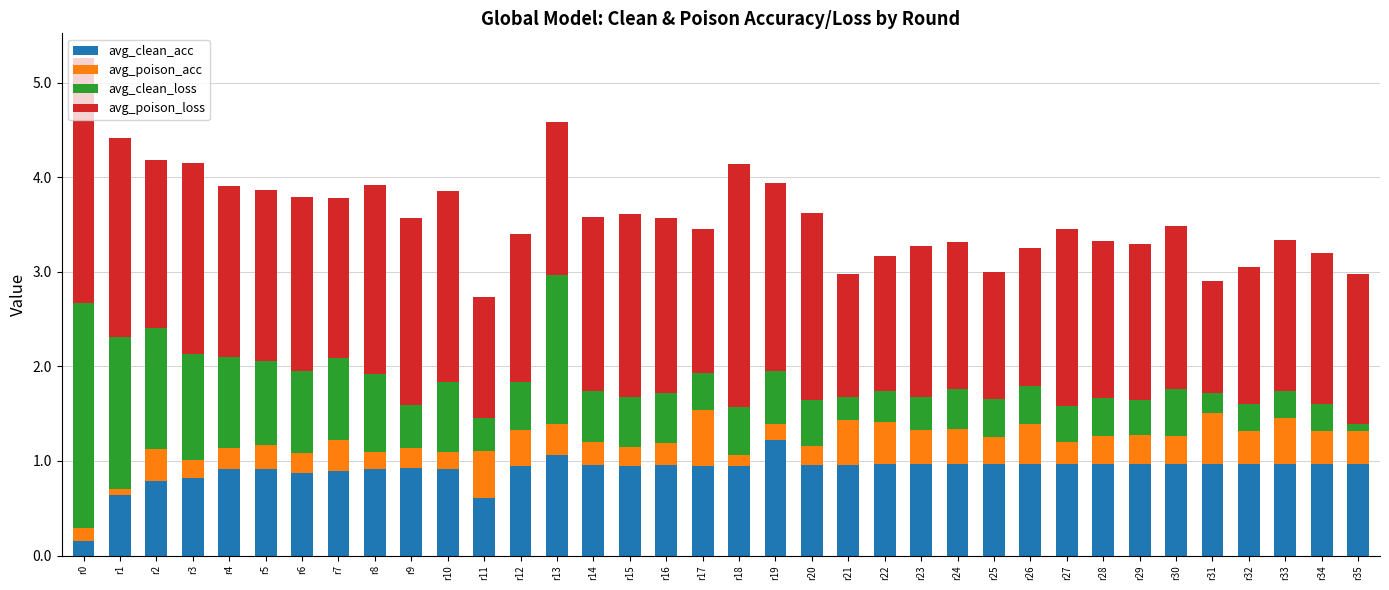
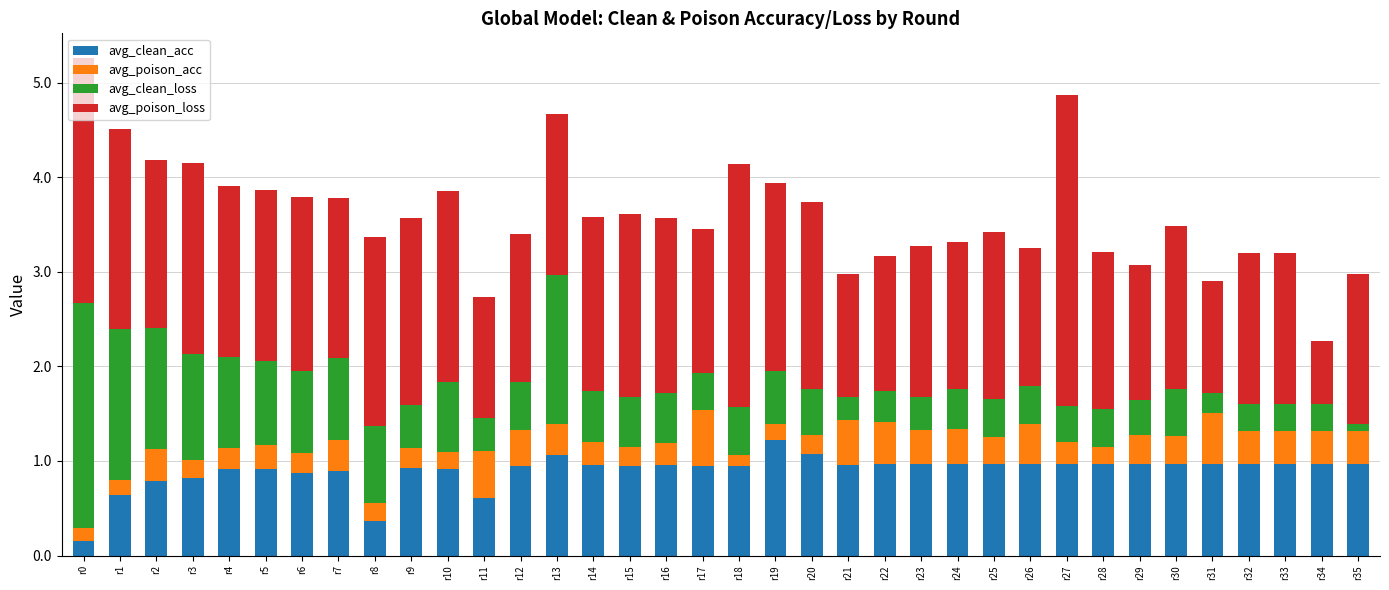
  {
    "avg_clean_acc": {
      "r0": 0.2,
      "r1": 0.6,
      "r2": 0.8,
      "r3": 0.8,
      "r4": 0.9,
      "r5": 0.9,
      "r6": 0.9,
      "r7": 0.9,
-     "r8": 0.9,
+     "r8": 0.4,
      "r9": 0.9,
      "r10": 0.9,
      "r11": 0.6,
      "r12": 0.9,
      "r13": 1.1,
      "r14": 1.0,
      "r15": 1.0,
      "r16": 1.0,
      "r17": 1.0,
      "r18": 0.9,
      "r19": 1.2,
-     "r20": 1.0,
+     "r20": 1.1,
      "r21": 1.0,
      "r22": 1.0,
      "r23": 1.0,
      "r24": 1.0,
      "r25": 1.0,
      "r26": 1.0,
      "r27": 1.0,
      "r28": 1.0,
      "r29": 1.0,
      "r30": 1.0,
      "r31": 1.0,
      "r32": 1.0,
      "r33": 1.0,
      "r34": 1.0,
      "r35": 1.0
    },
    "avg_poison_acc": {
      "r0": 0.1,
-     "r1": 0.1,
+     "r1": 0.2,
      "r2": 0.3,
      "r3": 0.2,
      "r4": 0.2,
      "r5": 0.3,
      "r6": 0.2,
      "r7": 0.3,
      "r8": 0.2,
      "r9": 0.2,
      "r10": 0.2,
      "r11": 0.5,
      "r12": 0.4,
      "r13": 0.3,
      "r14": 0.2,
      "r15": 0.2,
      "r16": 0.2,
      "r17": 0.6,
      "r18": 0.1,
      "r19": 0.2,
      "r20": 0.2,
      "r21": 0.5,
      "r22": 0.4,
      "r23": 0.4,
      "r24": 0.4,
      "r25": 0.3,
      "r26": 0.4,
      "r27": 0.2,
-     "r28": 0.3,
+     "r28": 0.2,
      "r29": 0.3,
      "r30": 0.3,
      "r31": 0.5,
      "r32": 0.3,
-     "r33": 0.5,
+     "r33": 0.3,
      "r34": 0.3,
      "r35": 0.3
    },
    "avg_clean_loss": {
      "r0": 2.4,
      "r1": 1.6,
      "r2": 1.3,
      "r3": 1.1,
      "r4": 1.0,
      "r5": 0.9,
      "r6": 0.9,
      "r7": 0.9,
      "r8": 0.8,
      "r9": 0.5,
      "r10": 0.7,
      "r11": 0.3,
      "r12": 0.5,
      "r13": 1.6,
      "r14": 0.5,
      "r15": 0.5,
      "r16": 0.5,
      "r17": 0.4,
      "r18": 0.5,
      "r19": 0.6,
      "r20": 0.5,
      "r21": 0.2,
      "r22": 0.3,
      "r23": 0.4,
      "r24": 0.4,
      "r25": 0.4,
      "r26": 0.4,
      "r27": 0.4,
      "r28": 0.4,
      "r29": 0.4,
      "r30": 0.5,
      "r31": 0.2,
      "r32": 0.3,
      "r33": 0.3,
      "r34": 0.3,
      "r35": 0.1
    },
    "avg_poison_loss": {
      "r1": 2.1,
      "r2": 1.8,
      "r3": 2.0,
      "r4": 1.8,
      "r5": 1.8,
      "r6": 1.8,
      "r7": 1.7,
      "r8": 2.0,
      "r9": 2.0,
      "r10": 2.0,
      "r11": 1.3,
      "r12": 1.6,
-     "r13": 1.6,
+     "r13": 1.7,
      "r14": 1.8,
      "r15": 1.9,
      "r16": 1.9,
      "r17": 1.5,
      "r18": 2.6,
      "r19": 2.0,
      "r20": 2.0,
      "r21": 1.3,
      "r22": 1.4,
      "r23": 1.6,
      "r24": 1.6,
-     "r25": 1.4,
+     "r25": 1.8,
      "r26": 1.5,
-     "r27": 1.9,
+     "r27": 3.3,
      "r28": 1.7,
-     "r29": 1.7,
+     "r29": 1.4,
      "r30": 1.7,
      "r31": 1.2,
-     "r32": 1.4,
+     "r32": 1.6,
      "r33": 1.6,
-     "r34": 1.6,
+     "r34": 0.7,
      "r35": 1.6
    }
  }
